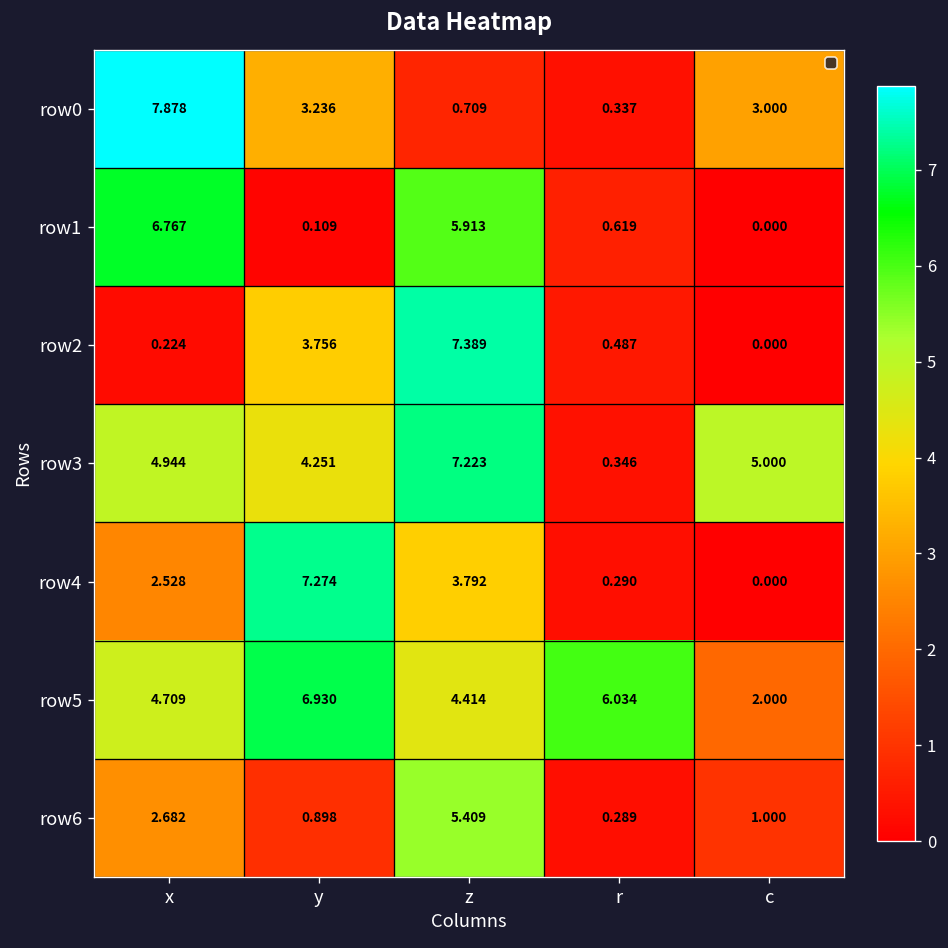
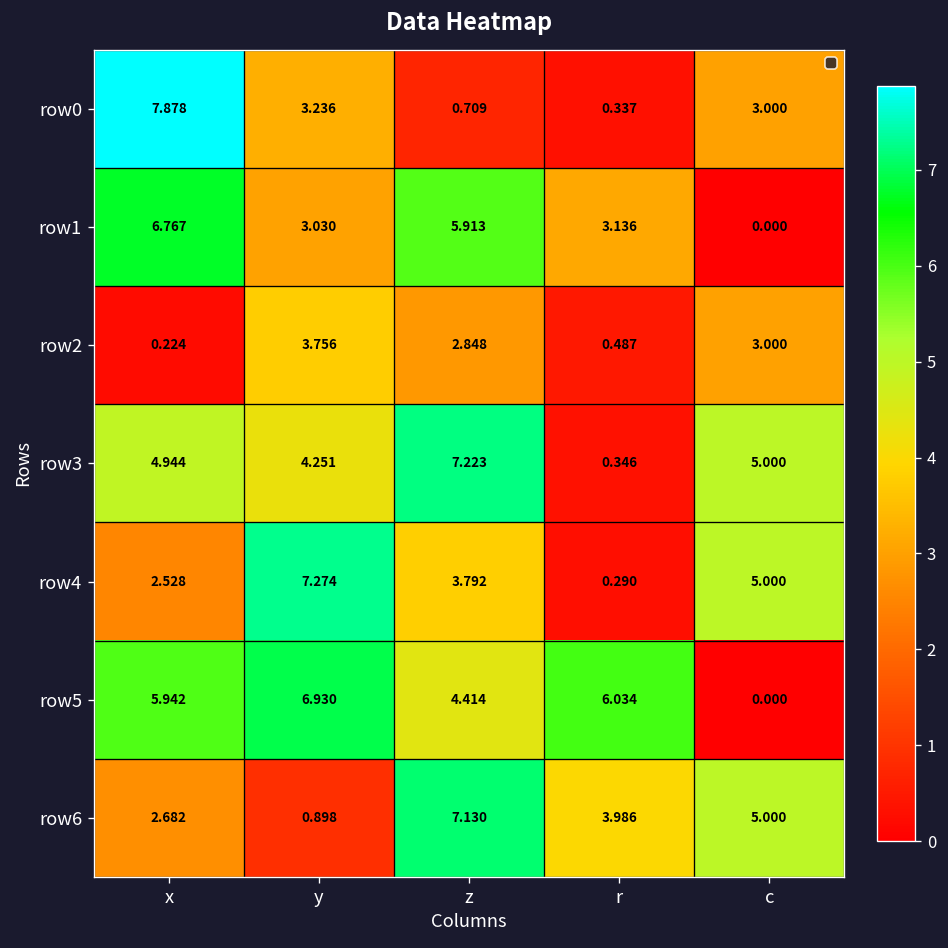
  {
    "row0": {
      "x": 7.878,
      "y": 3.236,
      "z": 0.709,
      "r": 0.337,
      "c": 3.000
    },
    "row1": {
      "x": 6.767,
-     "y": 0.109,
+     "y": 3.030,
      "z": 5.913,
-     "r": 0.619,
+     "r": 3.136,
      "c": 0.000
    },
    "row2": {
      "x": 0.224,
      "y": 3.756,
-     "z": 7.389,
+     "z": 2.848,
      "r": 0.487,
-     "c": 0.000
+     "c": 3.000
    },
    "row3": {
      "x": 4.944,
      "y": 4.251,
      "z": 7.223,
      "r": 0.346,
      "c": 5.000
    },
    "row4": {
      "x": 2.528,
      "y": 7.274,
      "z": 3.792,
      "r": 0.290,
-     "c": 0.000
+     "c": 5.000
    },
    "row5": {
-     "x": 4.709,
+     "x": 5.942,
      "y": 6.930,
      "z": 4.414,
      "r": 6.034,
-     "c": 2.000
+     "c": 0.000
    },
    "row6": {
      "x": 2.682,
      "y": 0.898,
-     "z": 5.409,
-     "r": 0.289,
-     "c": 1.000
+     "z": 7.130,
+     "r": 3.986,
+     "c": 5.000
    }
  }
